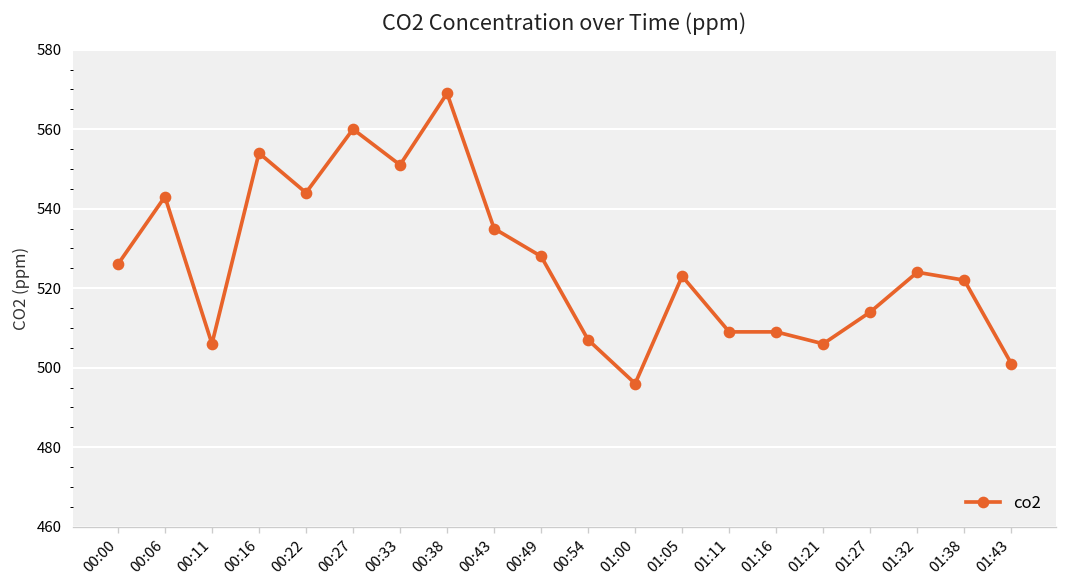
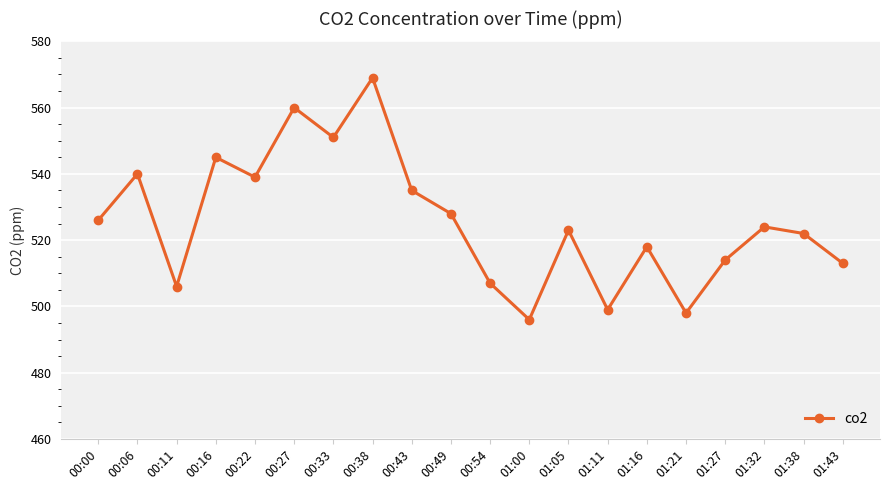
  {
    "00:00": 526,
-   "00:06": 543,
+   "00:06": 540,
    "00:11": 506,
-   "00:16": 554,
-   "00:22": 544,
+   "00:16": 545,
+   "00:22": 539,
    "00:27": 560,
    "00:33": 551,
    "00:38": 569,
    "00:43": 535,
    "00:49": 528,
    "00:54": 507,
    "01:00": 496,
    "01:05": 523,
-   "01:11": 509,
-   "01:16": 509,
-   "01:21": 506,
+   "01:11": 499,
+   "01:16": 518,
+   "01:21": 498,
    "01:27": 514,
    "01:32": 524,
    "01:38": 522,
-   "01:43": 501
+   "01:43": 513
  }
